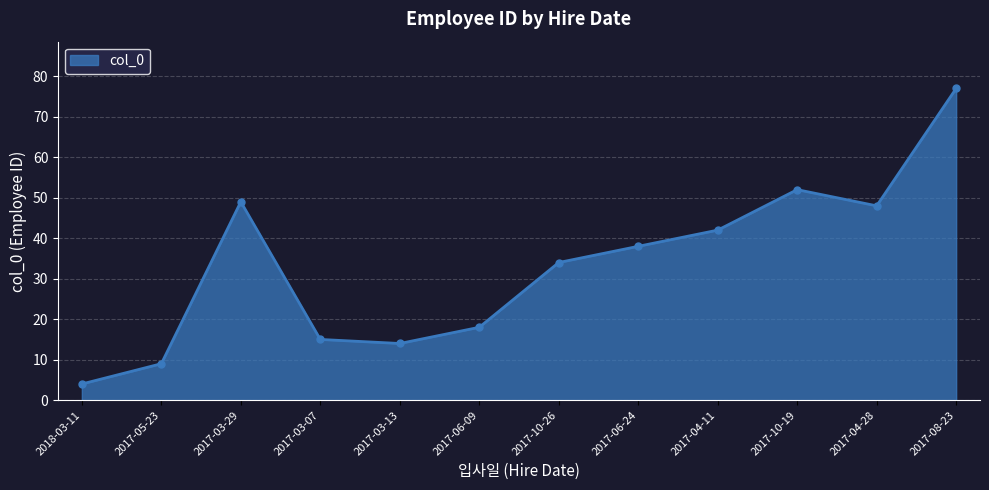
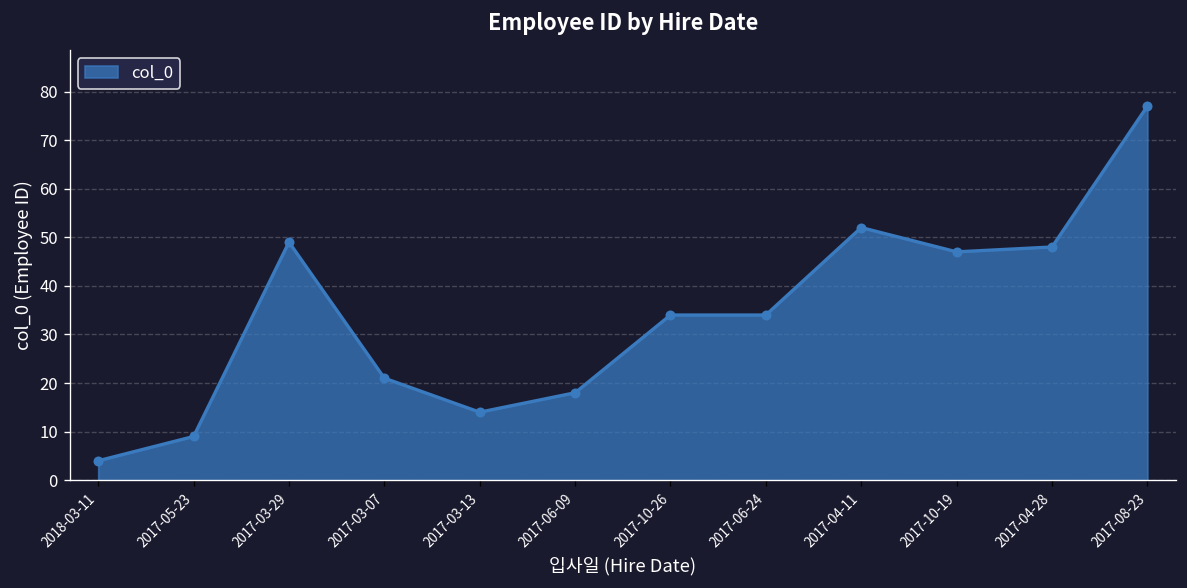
  {
    "2018-03-11": 4,
    "2017-05-23": 9,
    "2017-03-29": 49,
-   "2017-03-07": 15,
+   "2017-03-07": 21,
    "2017-03-13": 14,
    "2017-06-09": 18,
    "2017-10-26": 34,
-   "2017-06-24": 38,
-   "2017-04-11": 42,
-   "2017-10-19": 52,
+   "2017-06-24": 34,
+   "2017-04-11": 52,
+   "2017-10-19": 47,
    "2017-04-28": 48,
    "2017-08-23": 77
  }
